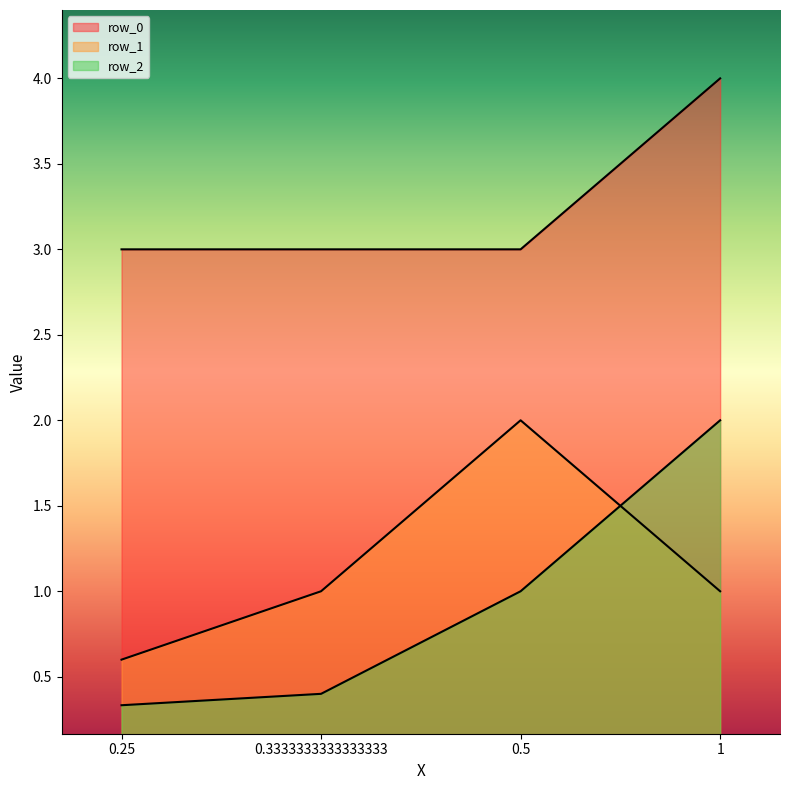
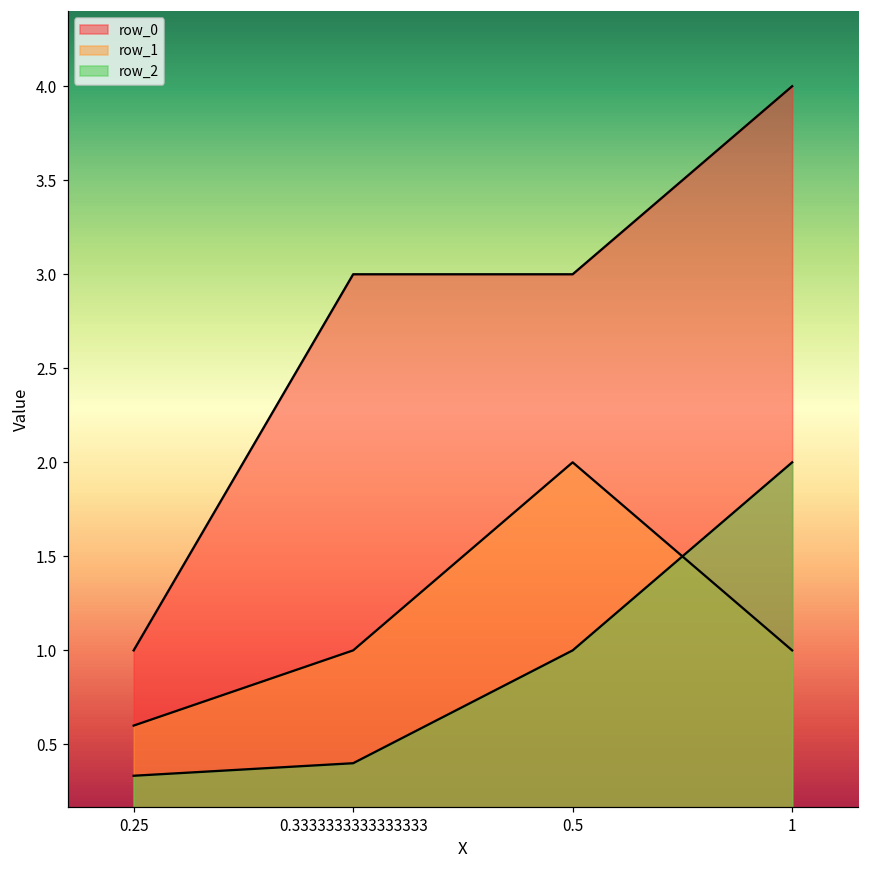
  {
    "row_0": {
-     "0.25": 3,
+     "0.25": 1,
      "0.3333333333333333": 3,
      "0.5": 3,
      "1": 4
    },
    "row_1": {
      "0.25": 0.60,
      "0.3333333333333333": 1,
      "0.5": 2,
      "1": 1
    },
    "row_2": {
      "0.25": 0.33,
      "0.3333333333333333": 0.40,
      "0.5": 1,
      "1": 2
    }
  }
